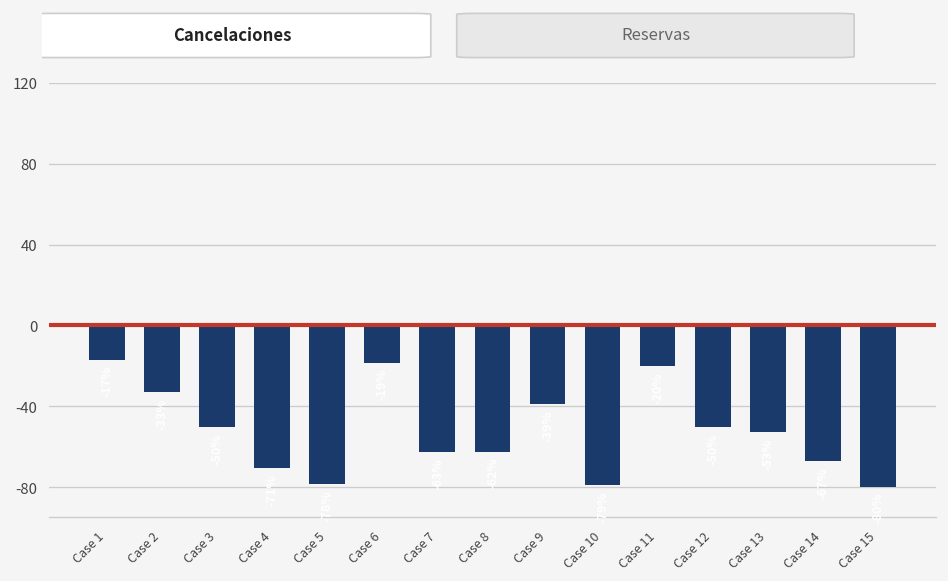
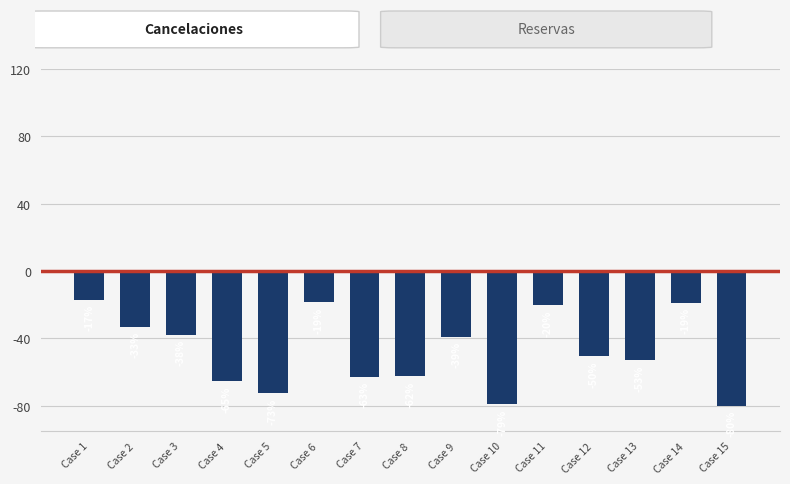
  {
    "Case 1": -17,
    "Case 2": -33,
-   "Case 3": -50,
-   "Case 4": -71,
-   "Case 5": -78,
+   "Case 3": -38,
+   "Case 4": -65,
+   "Case 5": -73,
    "Case 6": -19,
    "Case 7": -63,
    "Case 8": -62,
    "Case 9": -39,
    "Case 10": -79,
    "Case 11": -20,
    "Case 12": -50,
    "Case 13": -53,
-   "Case 14": -67,
+   "Case 14": -19,
    "Case 15": -80
  }
